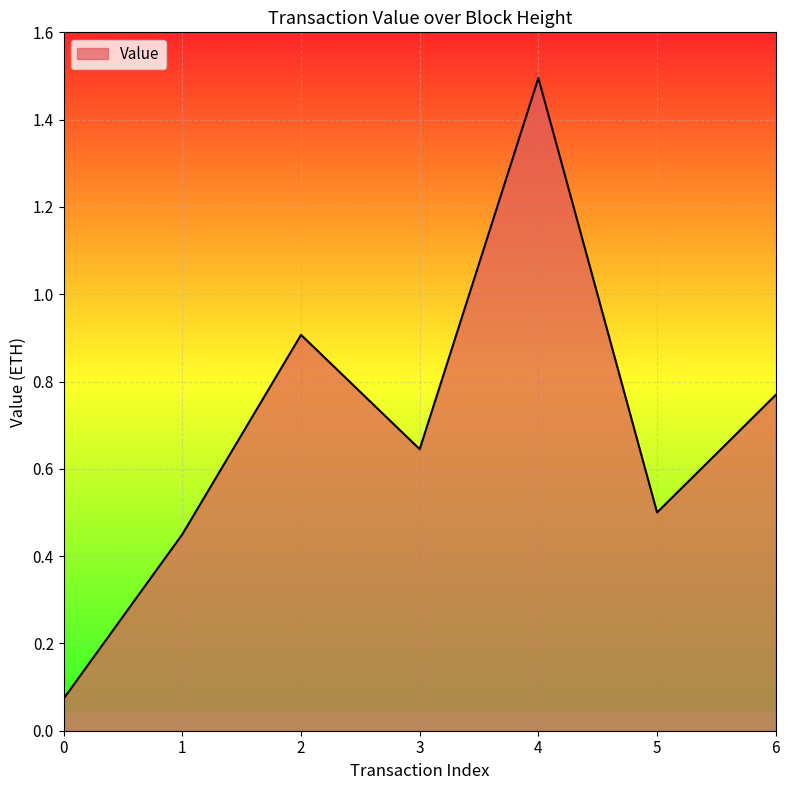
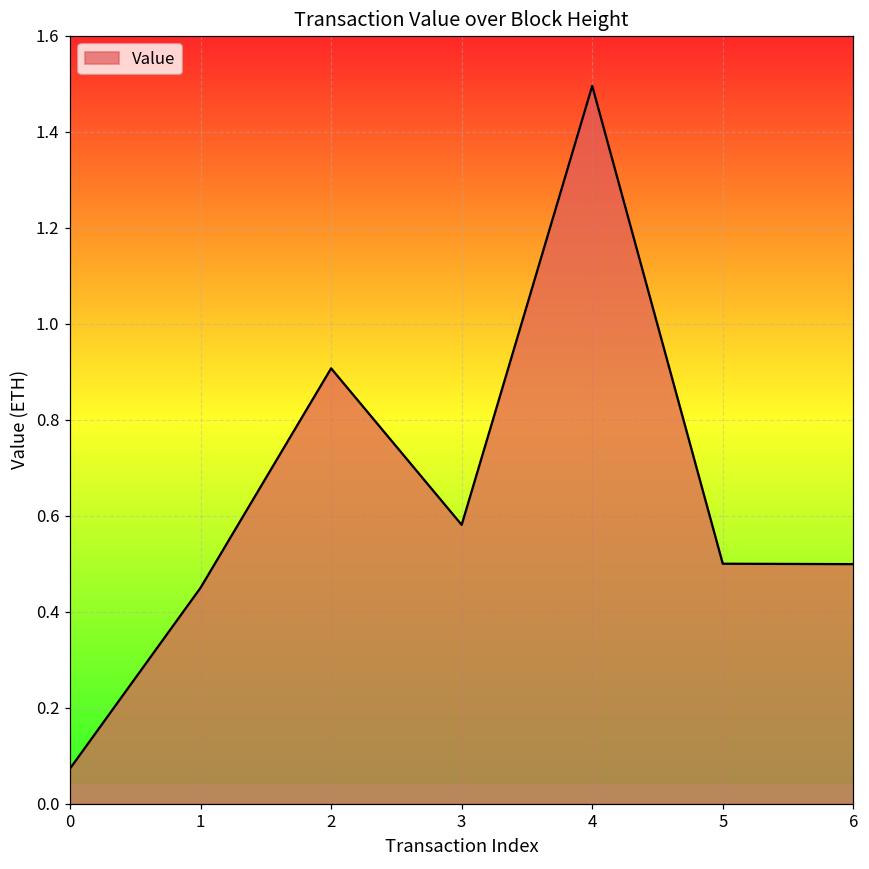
  {
    "0": 0.07,
    "1": 0.45,
    "2": 0.91,
-   "3": 0.64,
+   "3": 0.58,
    "4": 1.50,
    "5": 0.50,
-   "6": 0.77
+   "6": 0.50
  }
